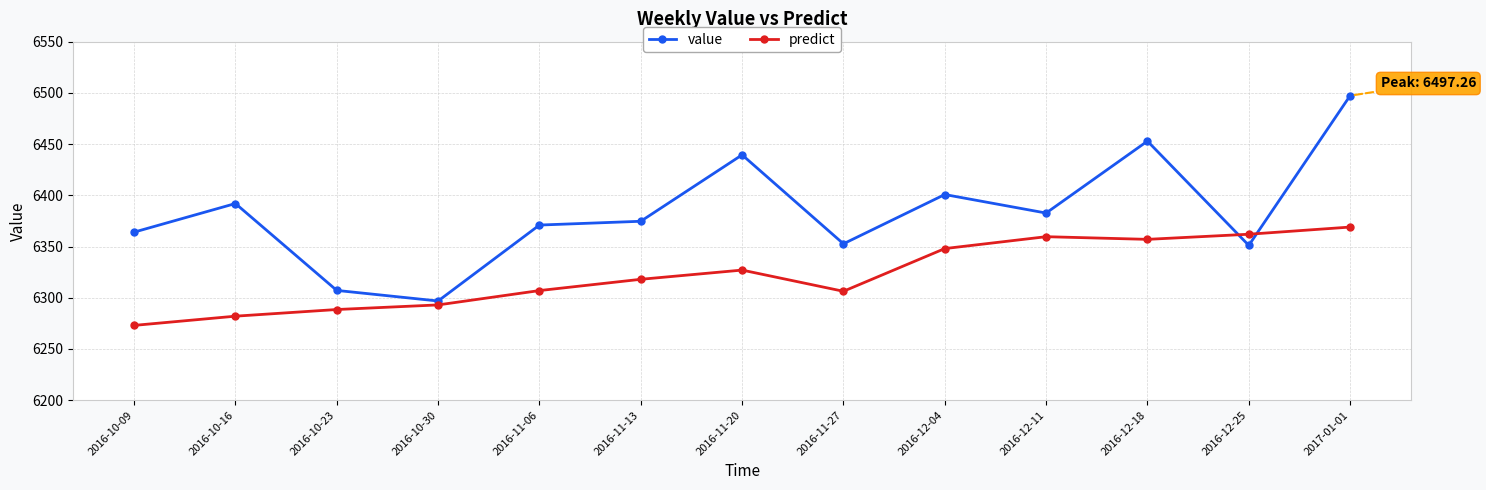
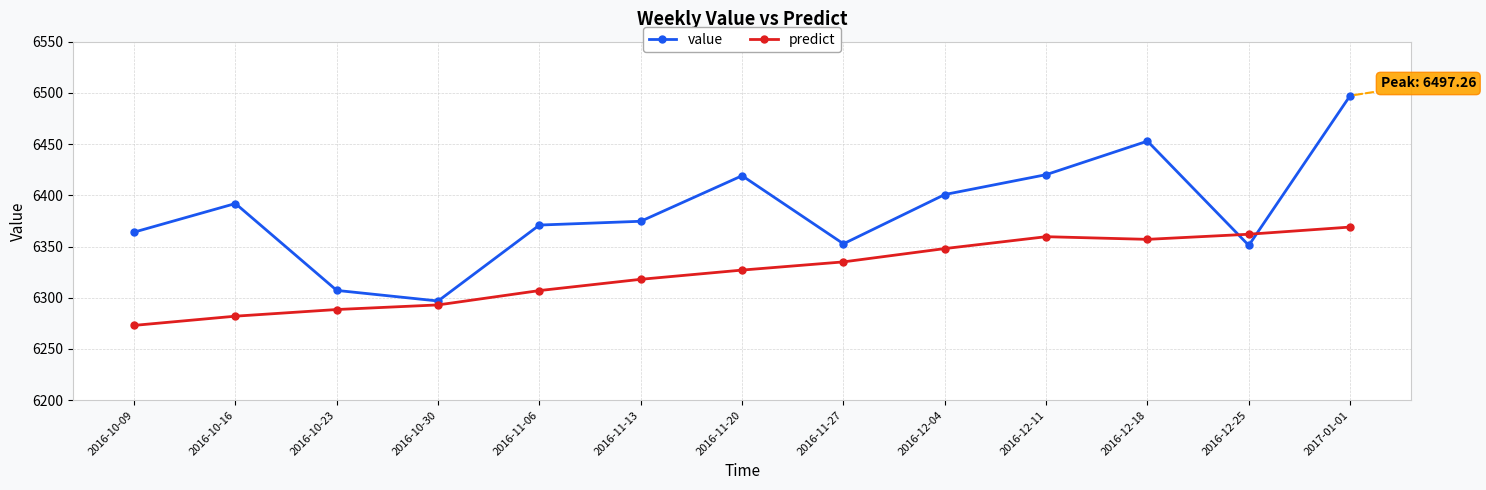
  {
    "value": {
      "2016-10-09": 6364,
      "2016-10-16": 6392,
      "2016-10-23": 6307,
      "2016-10-30": 6297,
      "2016-11-06": 6371,
      "2016-11-13": 6375,
-     "2016-11-20": 6439,
+     "2016-11-20": 6419,
      "2016-11-27": 6353,
      "2016-12-04": 6401,
-     "2016-12-11": 6383,
+     "2016-12-11": 6420,
      "2016-12-18": 6453,
      "2016-12-25": 6351
    },
    "predict": {
      "2016-10-09": 6273,
      "2016-10-16": 6282,
      "2016-10-23": 6289,
      "2016-10-30": 6293,
      "2016-11-06": 6307,
      "2016-11-13": 6318,
      "2016-11-20": 6327,
-     "2016-11-27": 6306,
+     "2016-11-27": 6335,
      "2016-12-04": 6348,
      "2016-12-11": 6360,
      "2016-12-18": 6357,
      "2016-12-25": 6362,
      "2017-01-01": 6369
    }
  }
